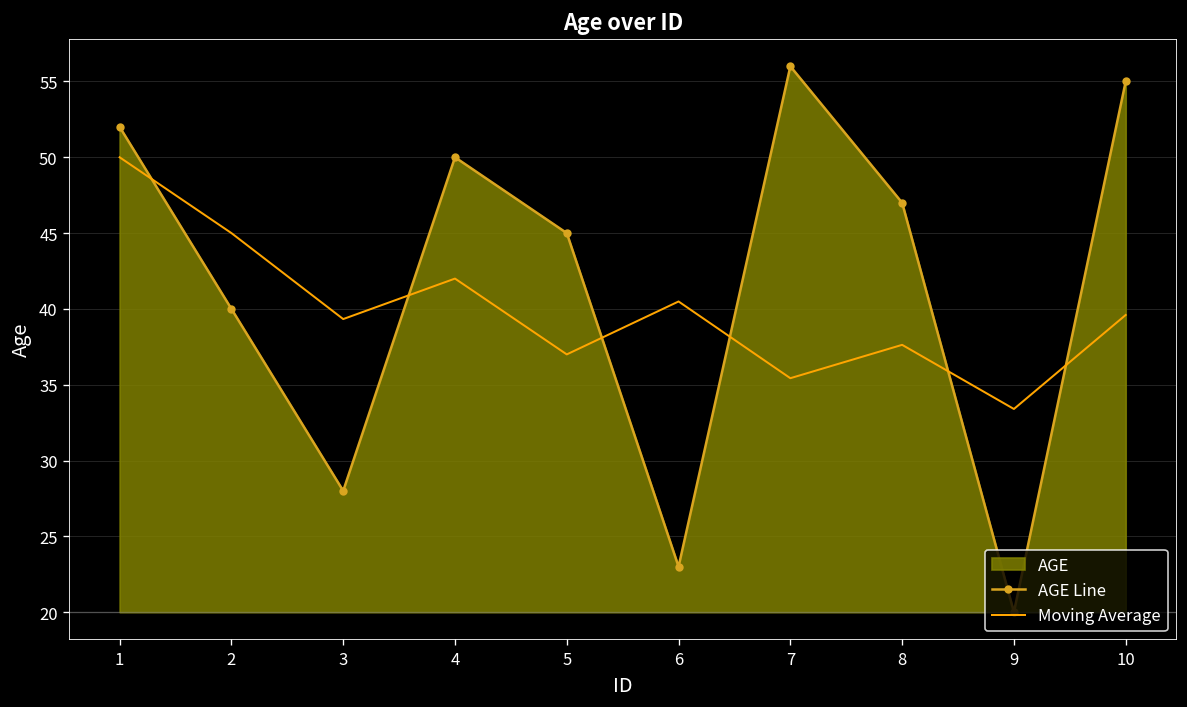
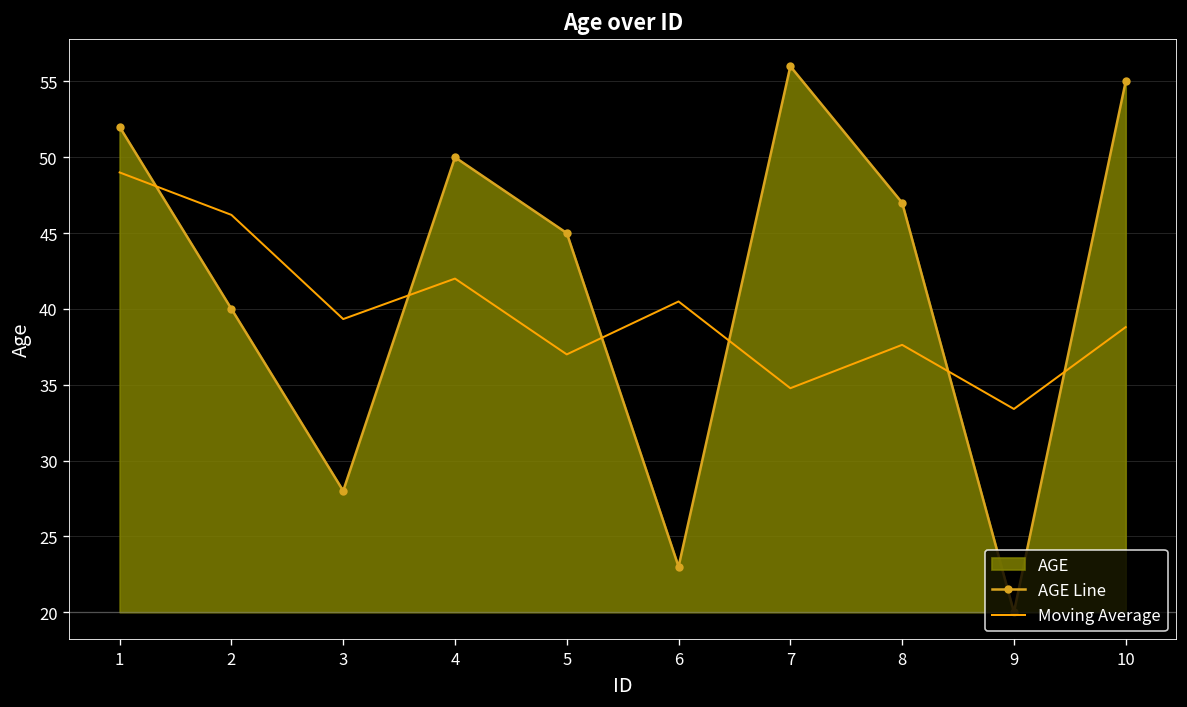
  {
    "AGE": {
      "1": 52.0,
      "2": 40.0,
      "3": 28.0,
      "4": 50.0,
      "5": 45.0,
      "6": 23.0,
      "7": 56.0,
      "8": 47.0,
      "10": 55.0
    },
    "Moving Average": {
-     "1": 50,
-     "2": 45.0,
+     "1": 49,
+     "2": 46.2,
      "3": 39.3,
      "4": 42.0,
      "5": 37.0,
      "6": 40.5,
-     "7": 35.4,
+     "7": 34.8,
      "8": 37.6,
      "9": 33.4,
-     "10": 39.6
+     "10": 38.8
    }
  }
